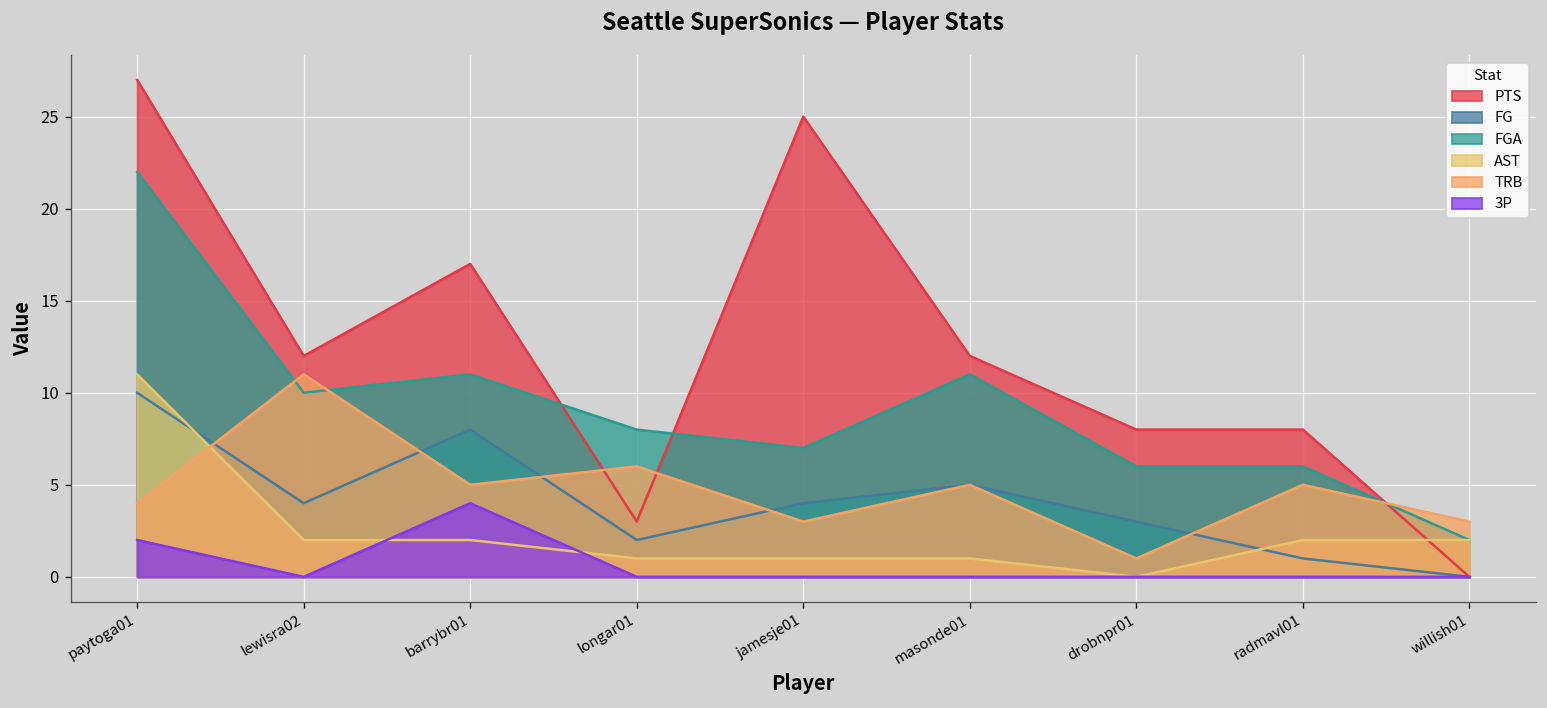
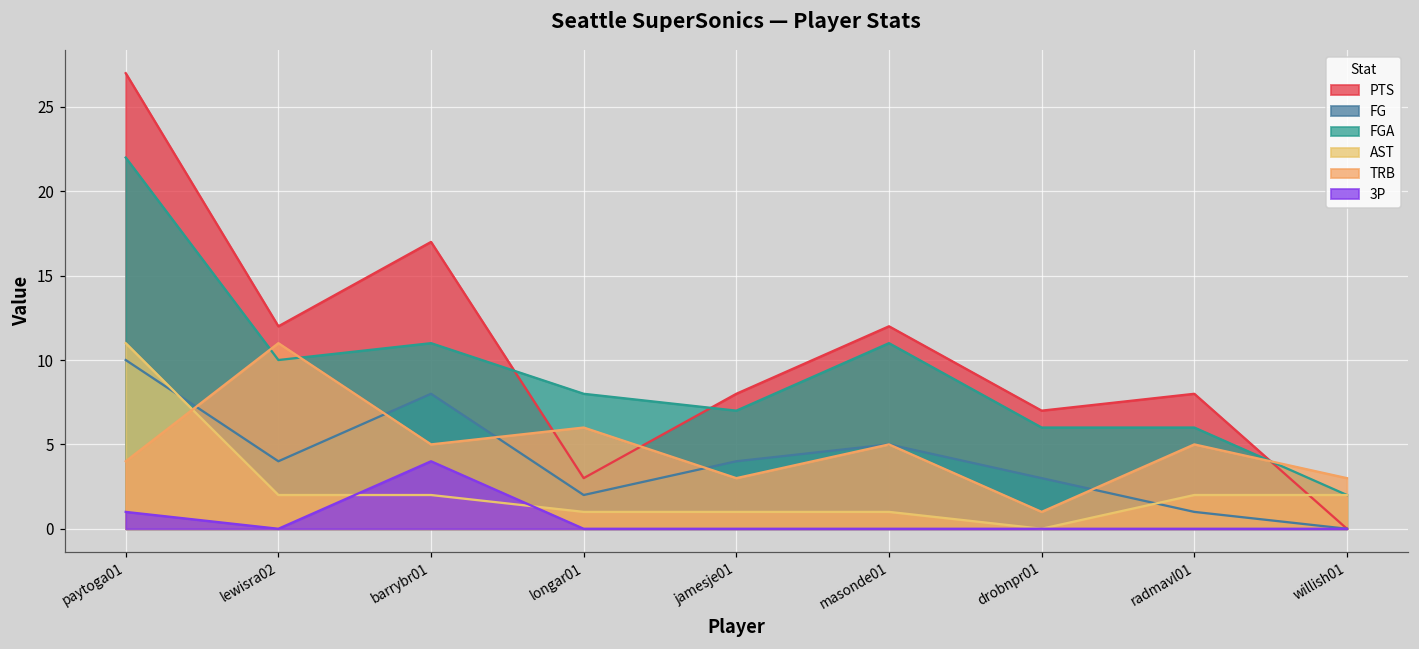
  {
    "PTS": {
      "paytoga01": 27,
      "lewisra02": 12,
      "barrybr01": 17,
      "longar01": 3,
-     "jamesje01": 25,
+     "jamesje01": 8,
      "masonde01": 12,
-     "drobnpr01": 8,
+     "drobnpr01": 7,
      "radmavl01": 8
    },
    "3P": {
-     "paytoga01": 2,
+     "paytoga01": 1,
      "lewisra02": 0,
      "barrybr01": 4,
      "longar01": 0,
      "jamesje01": 0,
      "masonde01": 0,
      "radmavl01": 0
    }
  }
